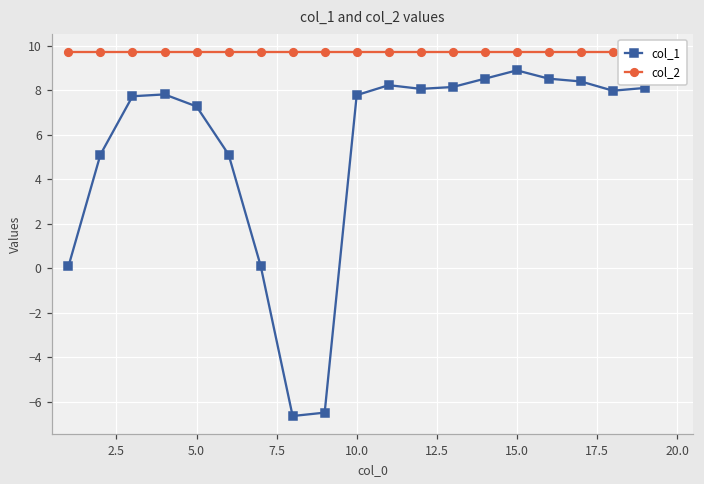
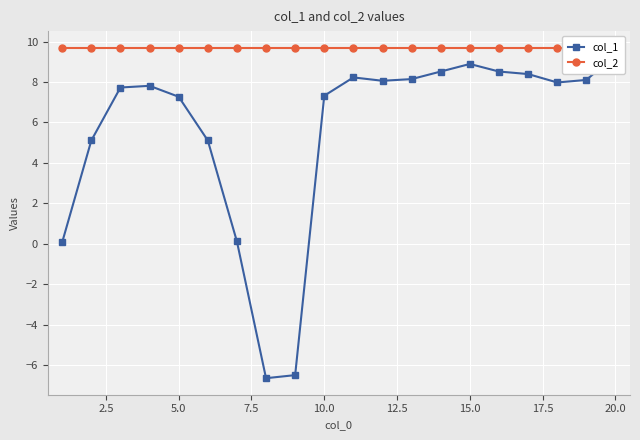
  {
    "col_1": {
      "5.0": 7.3,
-     "10.0": 7.8,
+     "10.0": 7.3,
      "15.0": 8.9
    },
    "col_2": {
      "5.0": 9.7,
      "10.0": 9.7,
      "15.0": 9.7
    }
  }
